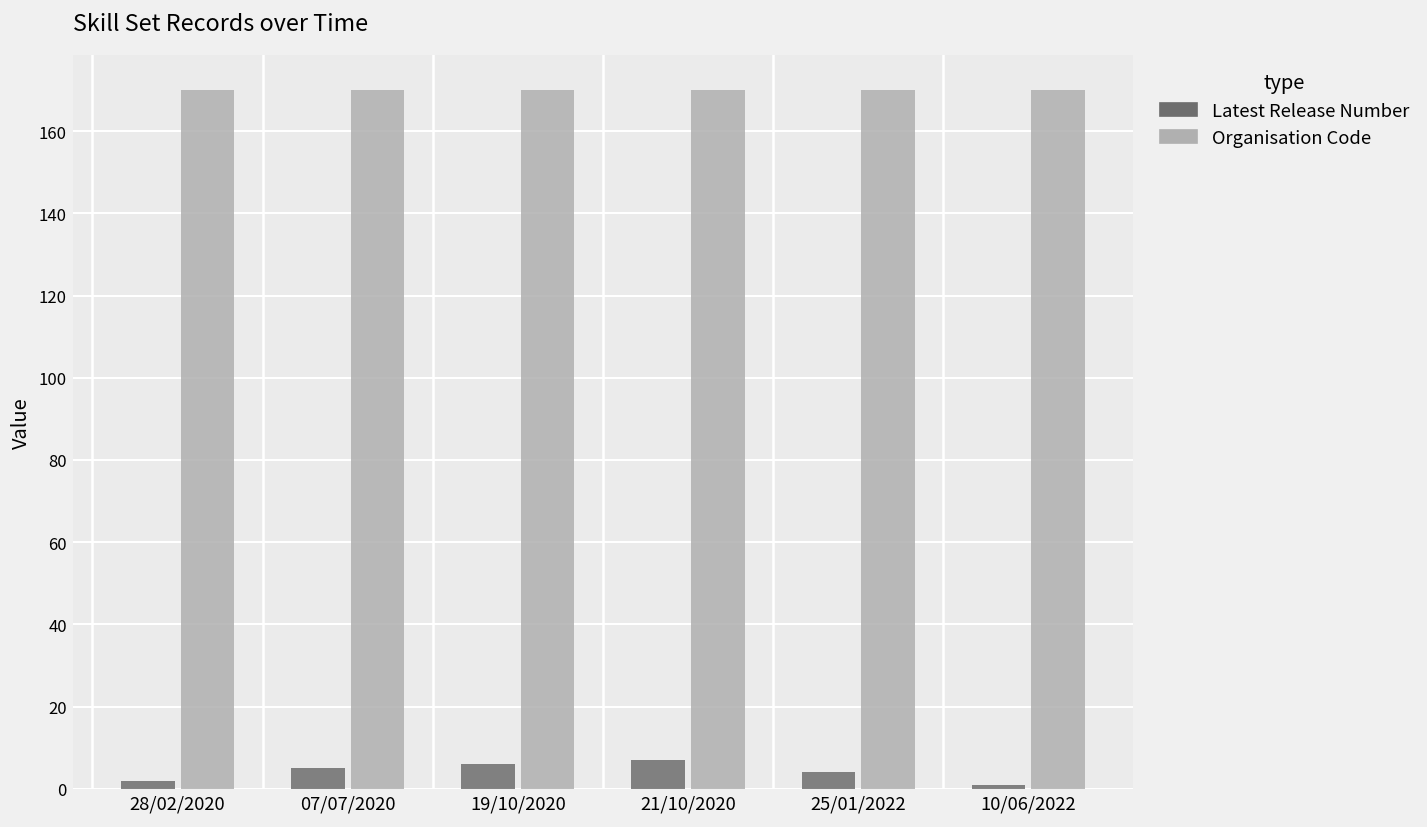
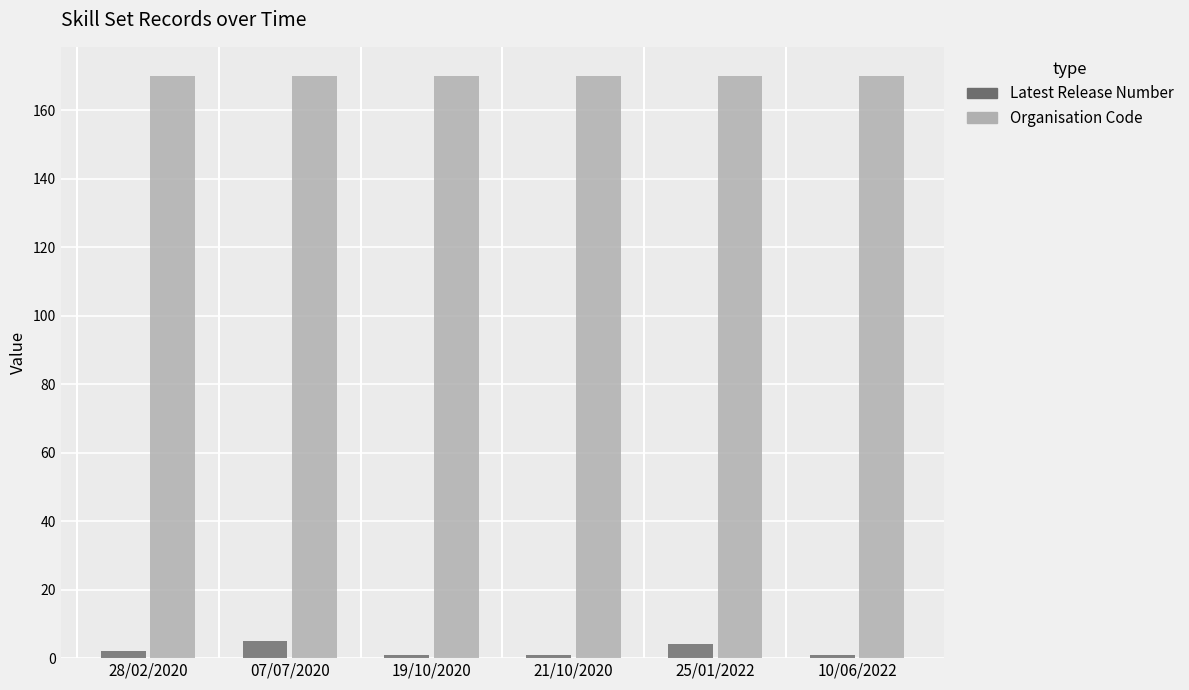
  {
    "Latest Release Number": {
      "28/02/2020": 2,
      "07/07/2020": 5,
-     "19/10/2020": 6,
-     "21/10/2020": 7,
+     "19/10/2020": 1,
+     "21/10/2020": 1,
      "25/01/2022": 4,
      "10/06/2022": 1
    },
    "Organisation Code": {
      "28/02/2020": 170,
      "07/07/2020": 170,
      "19/10/2020": 170,
      "21/10/2020": 170,
      "25/01/2022": 170,
      "10/06/2022": 170
    }
  }
